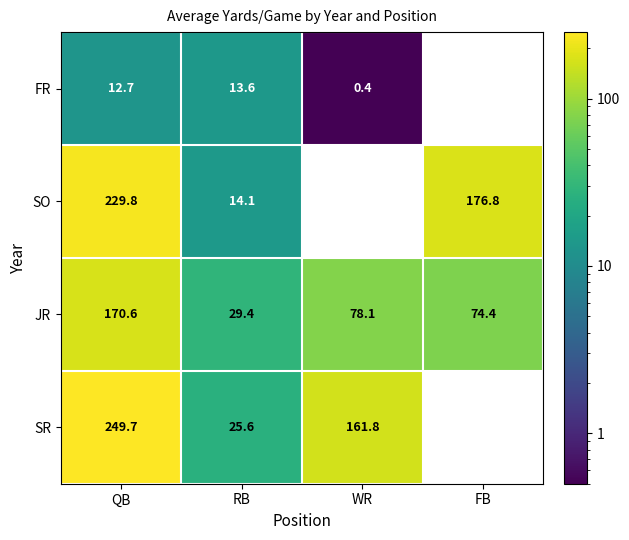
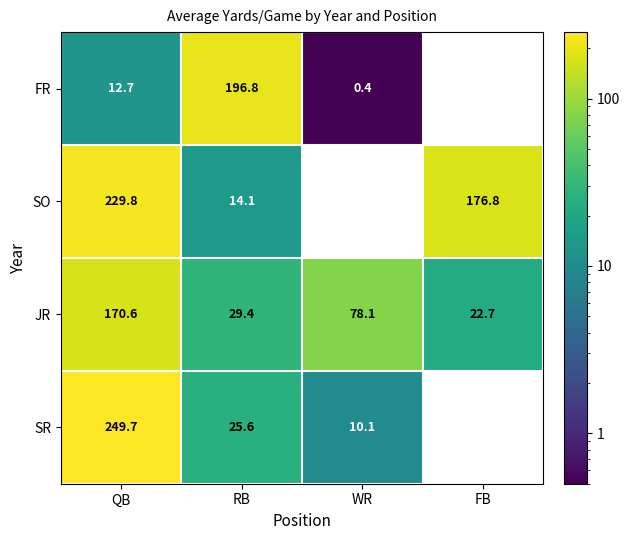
  {
    "FR": {
      "QB": 12.7,
-     "RB": 13.6,
+     "RB": 196.8,
      "WR": 0.4
    },
    "SO": {
      "QB": 229.8,
      "RB": 14.1,
      "FB": 176.8
    },
    "JR": {
      "QB": 170.6,
      "RB": 29.4,
      "WR": 78.1,
-     "FB": 74.4
+     "FB": 22.7
    },
    "SR": {
      "QB": 249.7,
      "RB": 25.6,
-     "WR": 161.8
+     "WR": 10.1
    }
  }
